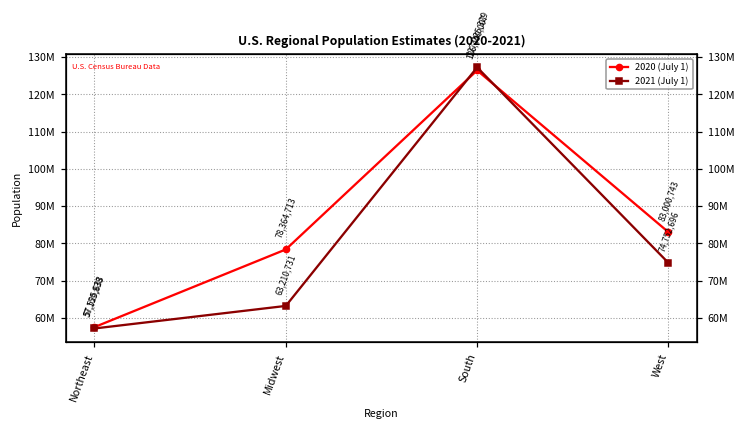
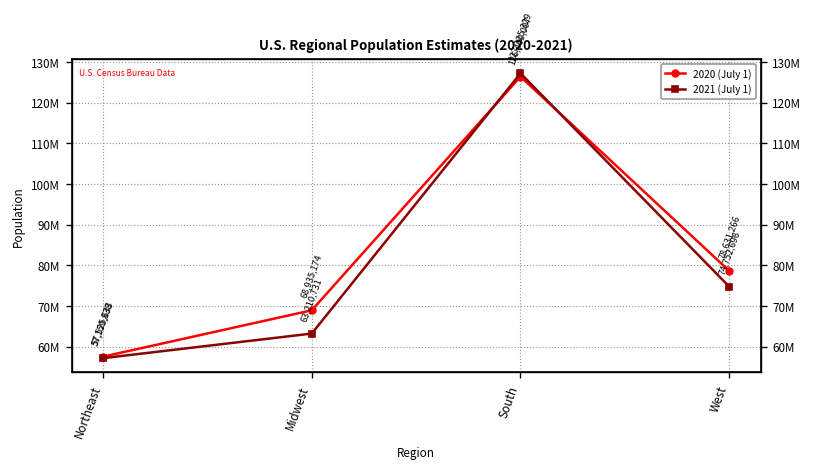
  {
    "2020 (July 1)": {
-     "Midwest": "78,364,713",
-     "West": "83,000,743"
+     "Midwest": "68,935,174",
+     "West": "78,631,266"
    },
    "2021 (July 1)": {
      "Midwest": "63,210,731"
    }
  }
